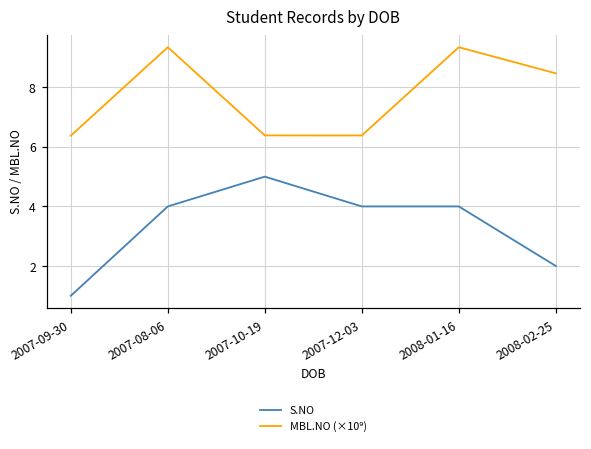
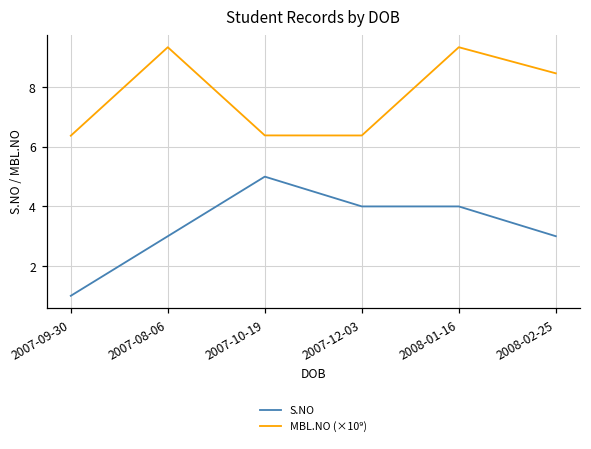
  {
    "S.NO": {
      "2007-09-30": 1,
-     "2007-08-06": 4,
+     "2007-08-06": 3,
      "2007-10-19": 5,
      "2007-12-03": 4,
      "2008-01-16": 4,
-     "2008-02-25": 2
+     "2008-02-25": 3
    },
    "MBL.NO (×10⁹)": {
      "2007-09-30": 6.4,
      "2007-08-06": 9.3,
      "2007-10-19": 6.4,
      "2007-12-03": 6.4,
      "2008-01-16": 9.3,
      "2008-02-25": 8.5
    }
  }
